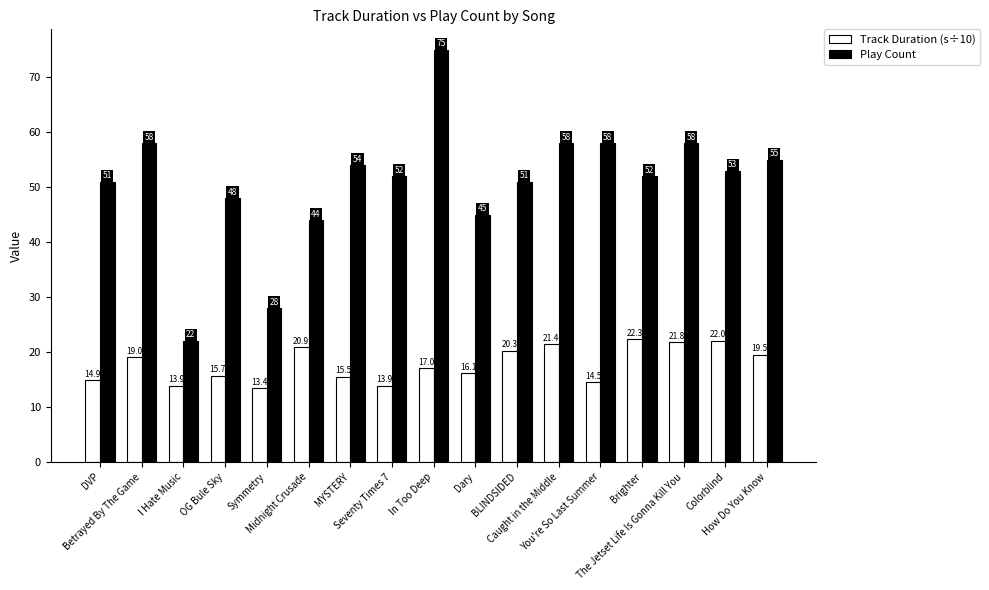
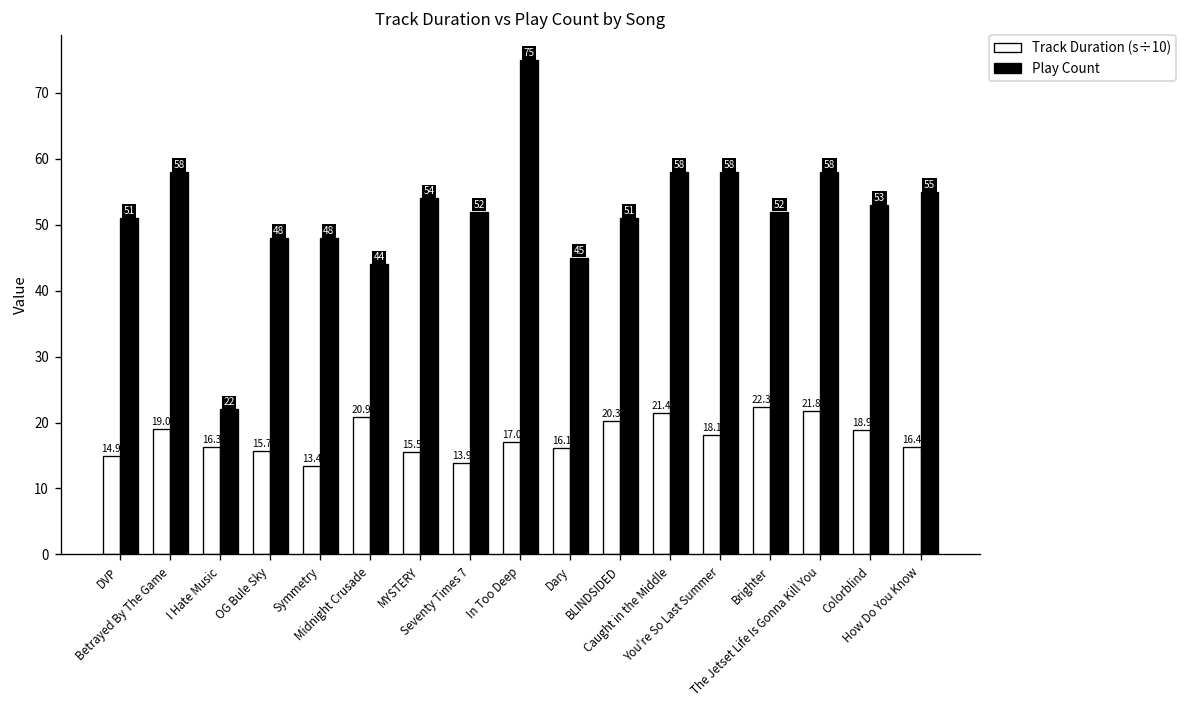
  {
    "Track Duration (s÷10)": {
      "DVP": 14.9,
      "Betrayed By The Game": 19.0,
-     "I Hate Music": 13.9,
+     "I Hate Music": 16.3,
      "OG Bule Sky": 15.7,
      "Symmetry": 13.4,
      "Midnight Crusade": 20.9,
      "MYSTERY": 15.5,
      "Seventy Times 7": 13.9,
      "In Too Deep": 17.0,
      "Dary": 16.1,
      "BLINDSIDED": 20.3,
      "Caught in the Middle": 21.4,
-     "You're So Last Summer": 14.5,
+     "You're So Last Summer": 18.1,
      "Brighter": 22.3,
      "The Jetset Life Is Gonna Kill You": 21.8,
-     "Colorblind": 22.0,
-     "How Do You Know": 19.5
+     "Colorblind": 18.9,
+     "How Do You Know": 16.4
    },
    "Play Count": {
-     "Symmetry": 28
+     "Symmetry": 48
    }
  }
